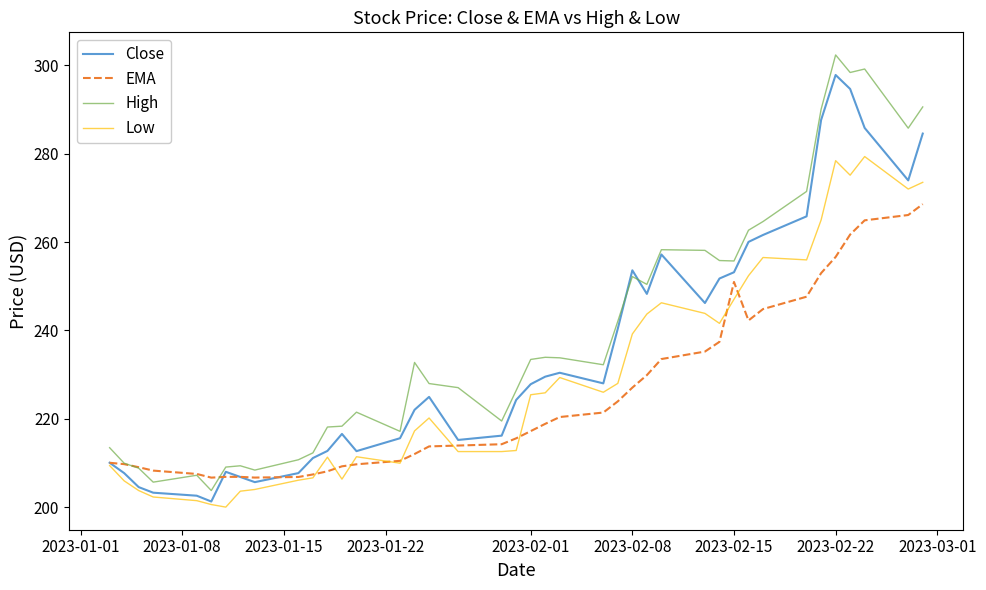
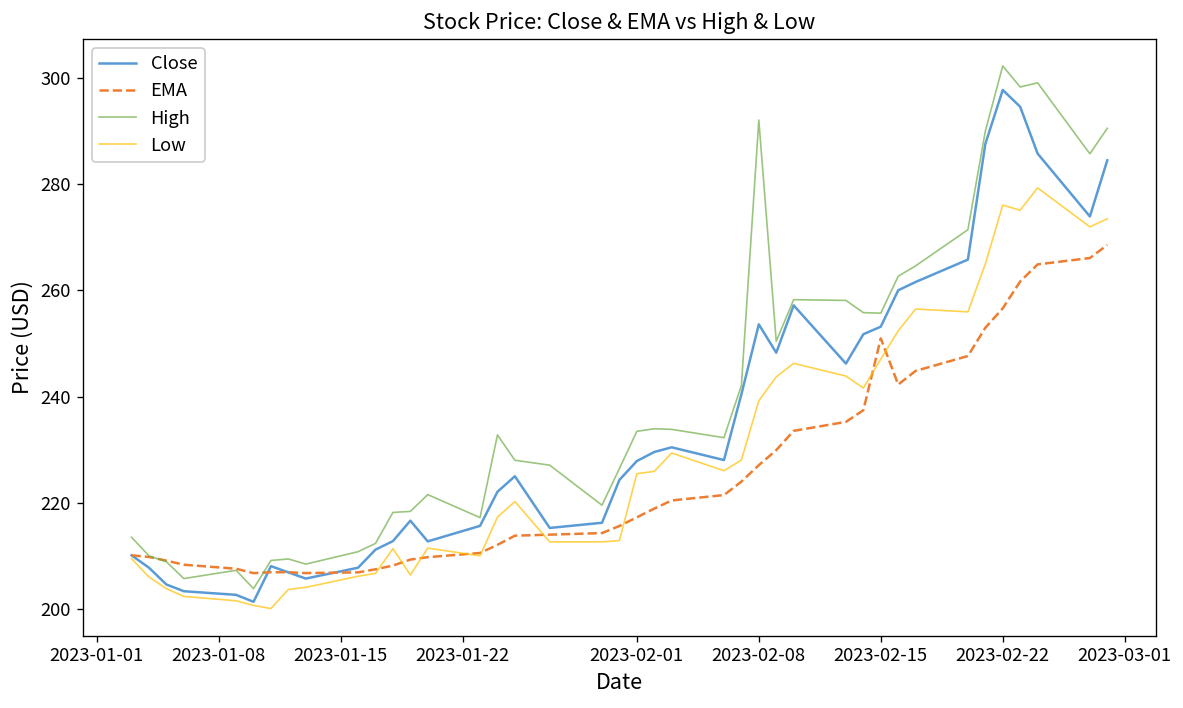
  {
    "Close": {
      "2023-02-01": 228,
      "2023-02-08": 254,
      "2023-02-15": 253,
      "2023-02-22": 298
    },
    "EMA": {
      "2023-02-01": 217,
      "2023-02-08": 227,
      "2023-02-15": 251,
      "2023-02-22": 257
    },
    "High": {
      "2023-02-01": 233,
-     "2023-02-08": 252,
+     "2023-02-08": 292,
      "2023-02-15": 256,
      "2023-02-22": 302
    },
    "Low": {
      "2023-02-01": 225,
      "2023-02-08": 239,
      "2023-02-15": 247,
-     "2023-02-22": 278
+     "2023-02-22": 276
    }
  }
